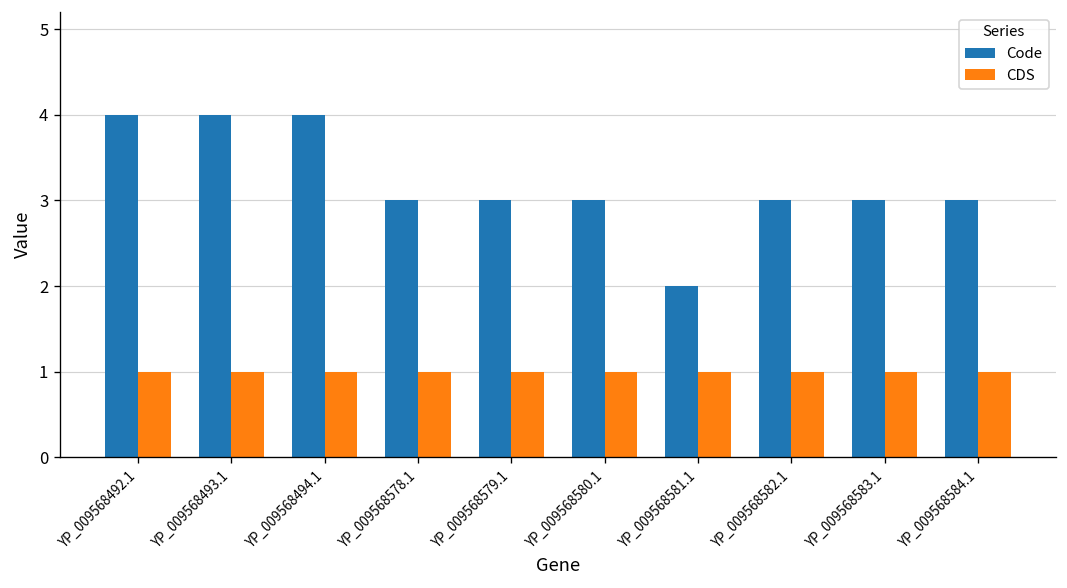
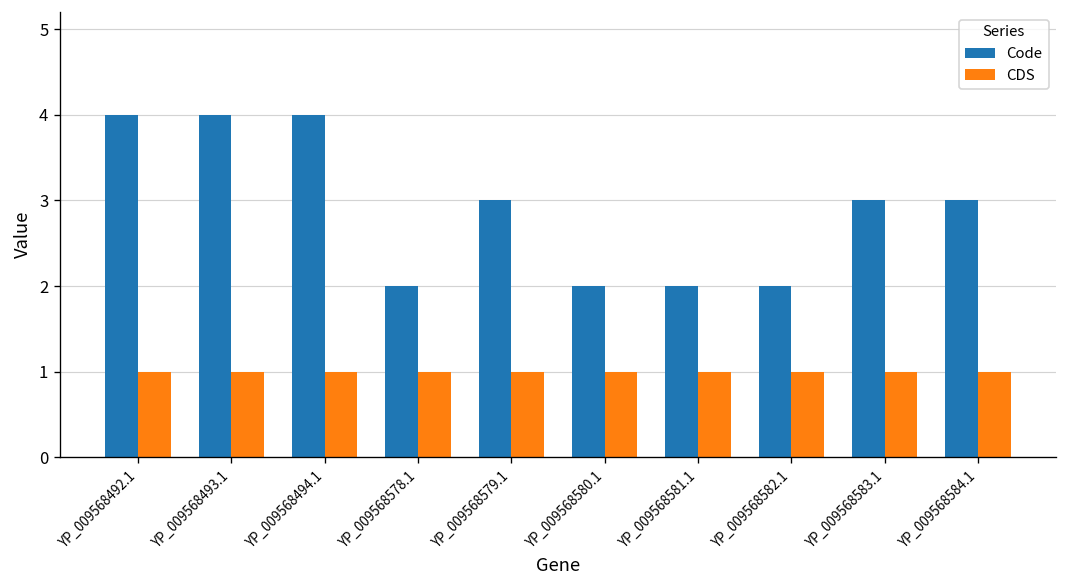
  {
    "Code": {
      "YP_009568492.1": 4,
      "YP_009568493.1": 4,
      "YP_009568494.1": 4,
-     "YP_009568578.1": 3,
+     "YP_009568578.1": 2,
      "YP_009568579.1": 3,
-     "YP_009568580.1": 3,
+     "YP_009568580.1": 2,
      "YP_009568581.1": 2,
-     "YP_009568582.1": 3,
+     "YP_009568582.1": 2,
      "YP_009568583.1": 3,
      "YP_009568584.1": 3
    },
    "CDS": {
      "YP_009568492.1": 1,
      "YP_009568493.1": 1,
      "YP_009568494.1": 1,
      "YP_009568578.1": 1,
      "YP_009568579.1": 1,
      "YP_009568580.1": 1,
      "YP_009568581.1": 1,
      "YP_009568582.1": 1,
      "YP_009568583.1": 1,
      "YP_009568584.1": 1
    }
  }
